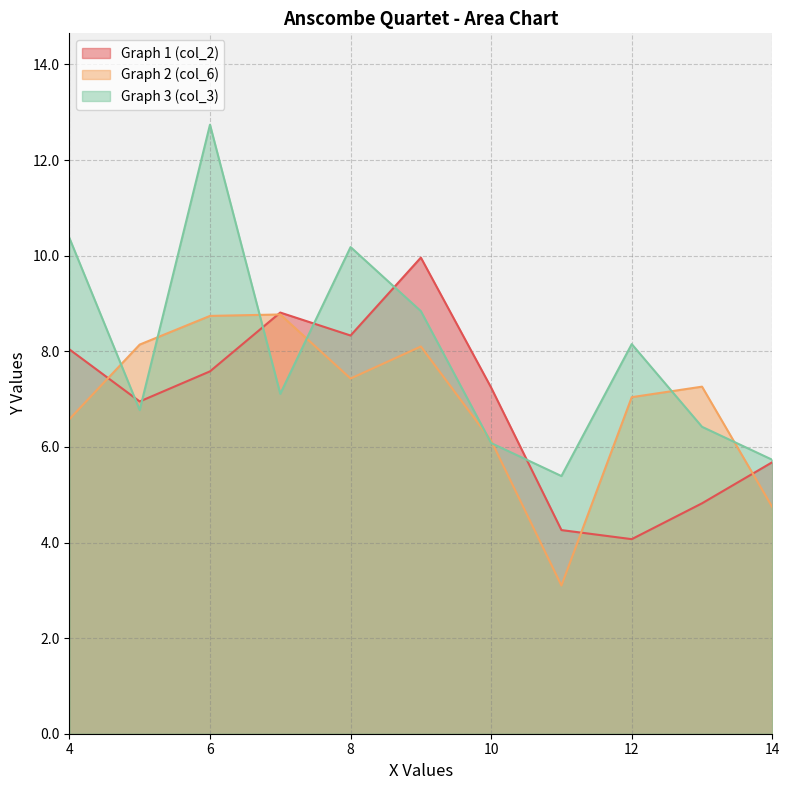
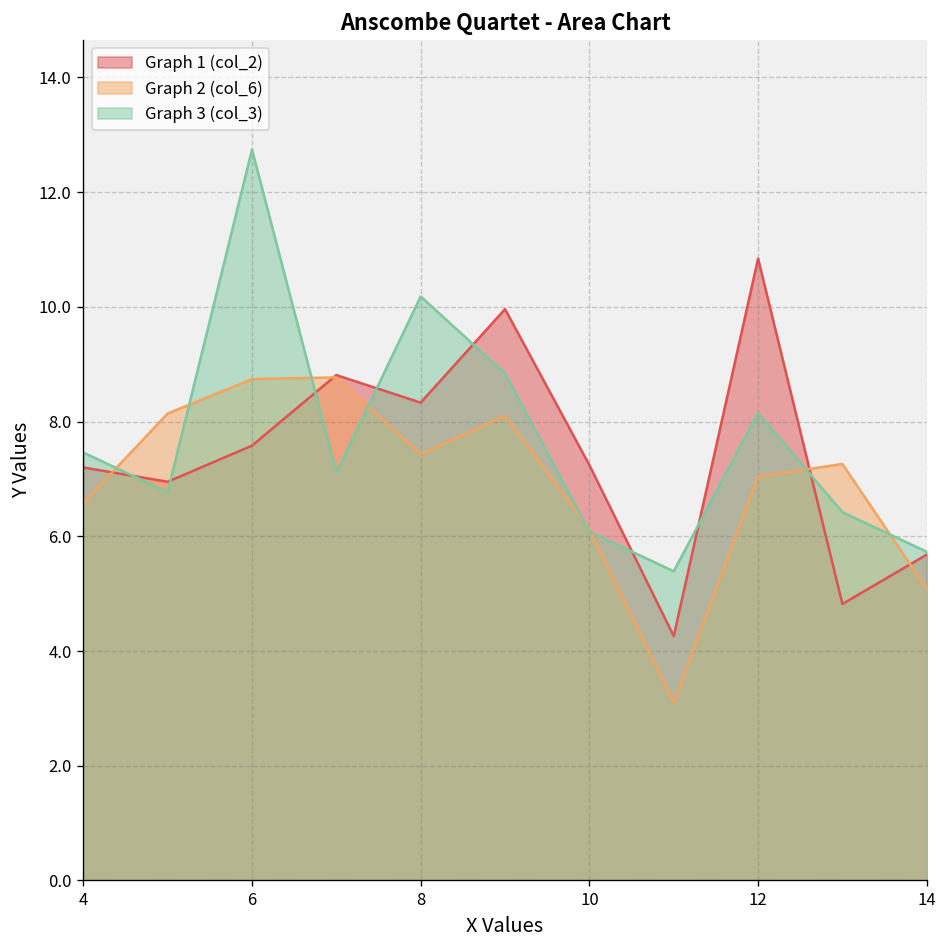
  {
    "Graph 1 (col_2)": {
-     "4": 8.0,
+     "4": 7.2,
      "6": 7.6,
      "8": 8.3,
      "10": 7.2,
-     "12": 4.1
+     "12": 10.8
    },
    "Graph 2 (col_6)": {
      "4": 6.6,
      "6": 8.7,
      "8": 7.4,
      "12": 7.0,
-     "14": 4.7
+     "14": 5.1
    },
    "Graph 3 (col_3)": {
-     "4": 10.4,
+     "4": 7.5,
      "6": 12.7,
      "8": 10.2,
      "12": 8.2
    }
  }
